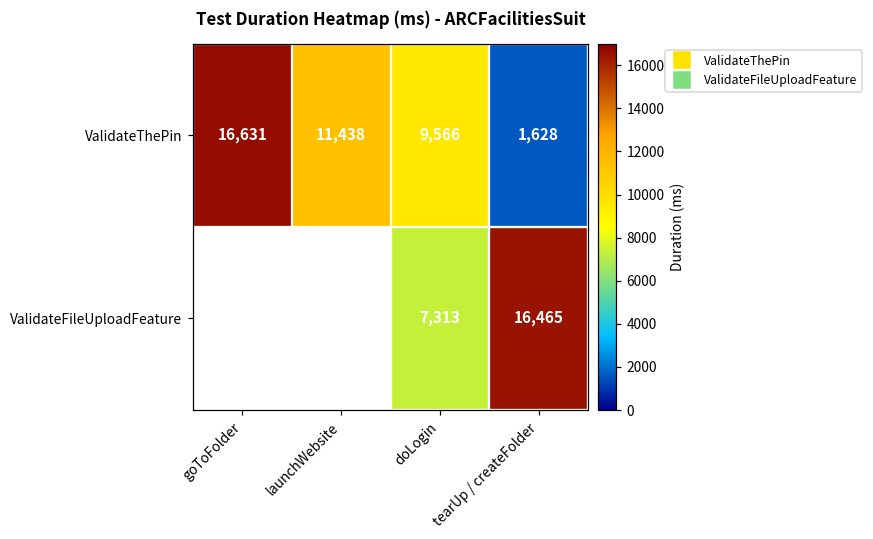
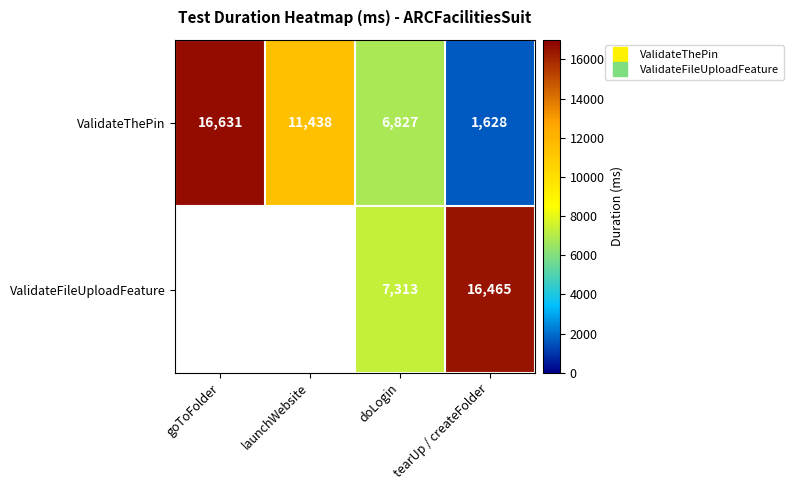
  {
    "ValidateThePin": {
      "goToFolder": "16,631",
      "launchWebsite": "11,438",
-     "doLogin": "9,566",
+     "doLogin": "6,827",
      "tearUp / createFolder": "1,628"
    },
    "ValidateFileUploadFeature": {
      "doLogin": "7,313",
      "tearUp / createFolder": "16,465"
    }
  }
